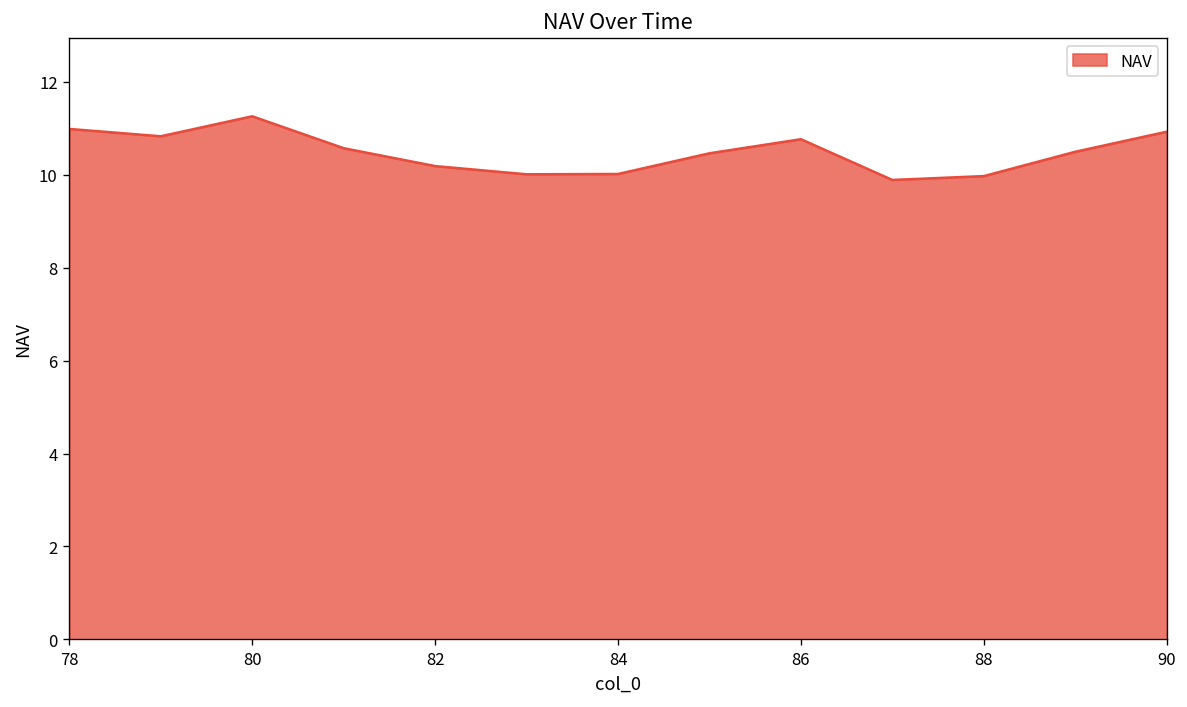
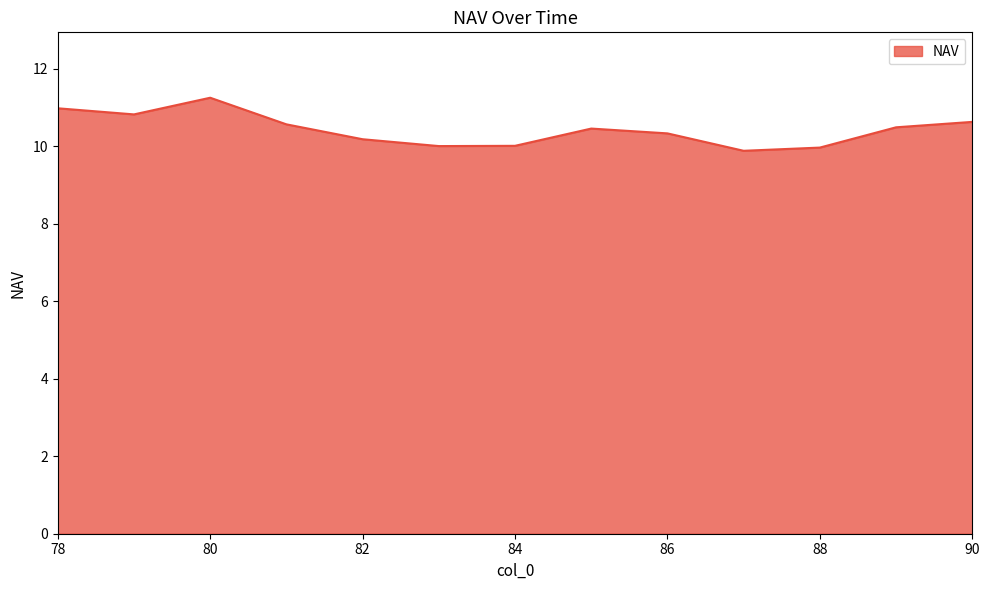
  {
    "78": 11.0,
    "80": 11.3,
    "82": 10.2,
    "84": 10.0,
-   "86": 10.8,
+   "86": 10.3,
    "88": 10.0,
-   "90": 10.9
+   "90": 10.6
  }
